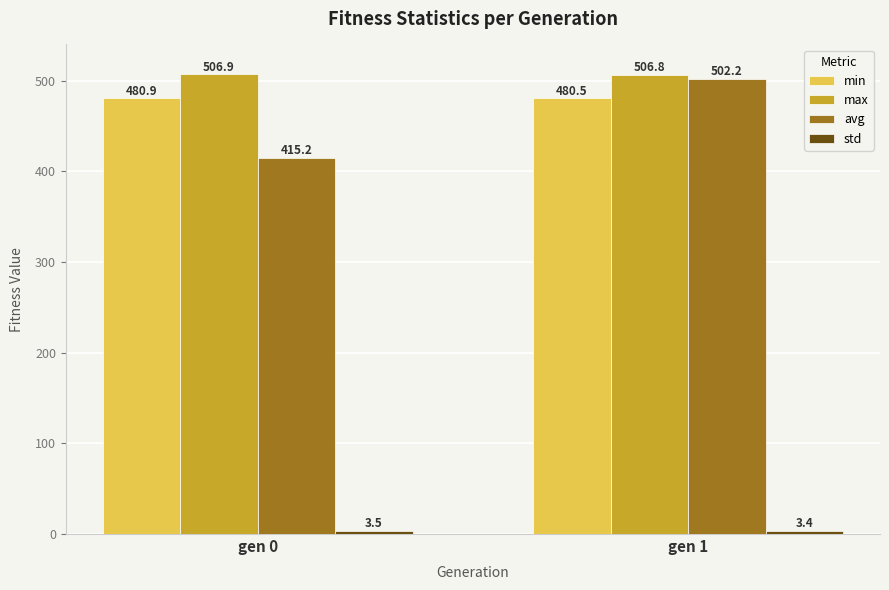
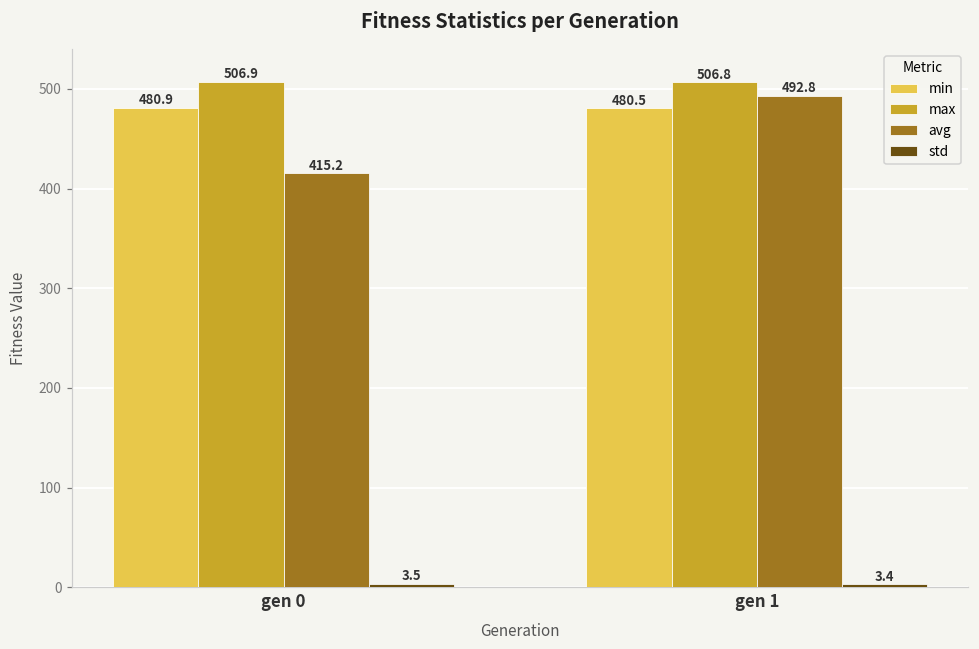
  {
    "avg": {
      "gen 0": 415.2,
-     "gen 1": 502.2
+     "gen 1": 492.8
    },
    "std": {
      "gen 0": 3.5,
      "gen 1": 3.4
    }
  }
